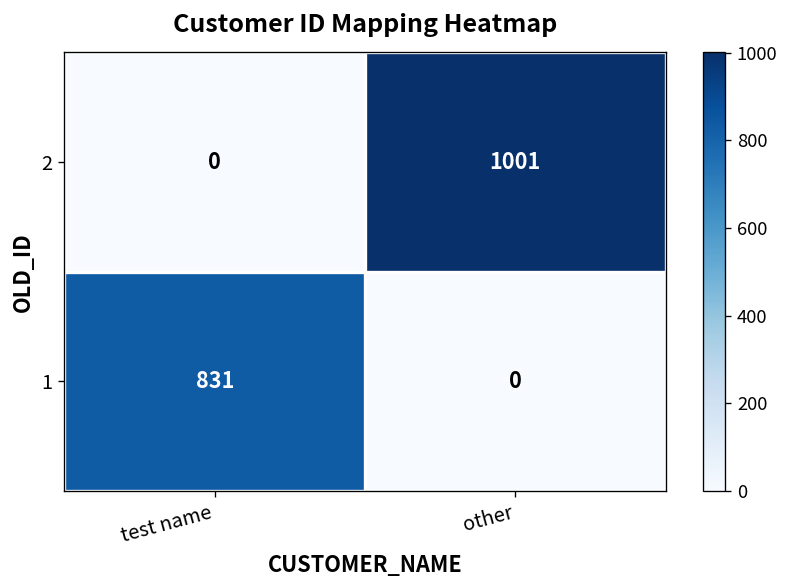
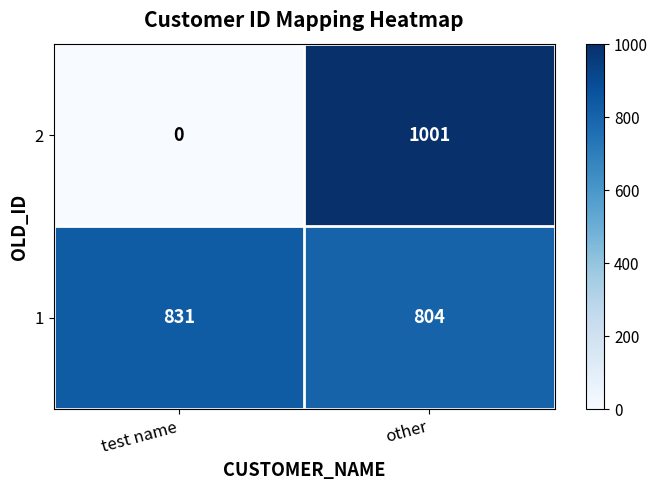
  {
    "2": {
      "test name": 0,
      "other": 1001
    },
    "1": {
      "test name": 831,
-     "other": 0
+     "other": 804
    }
  }
